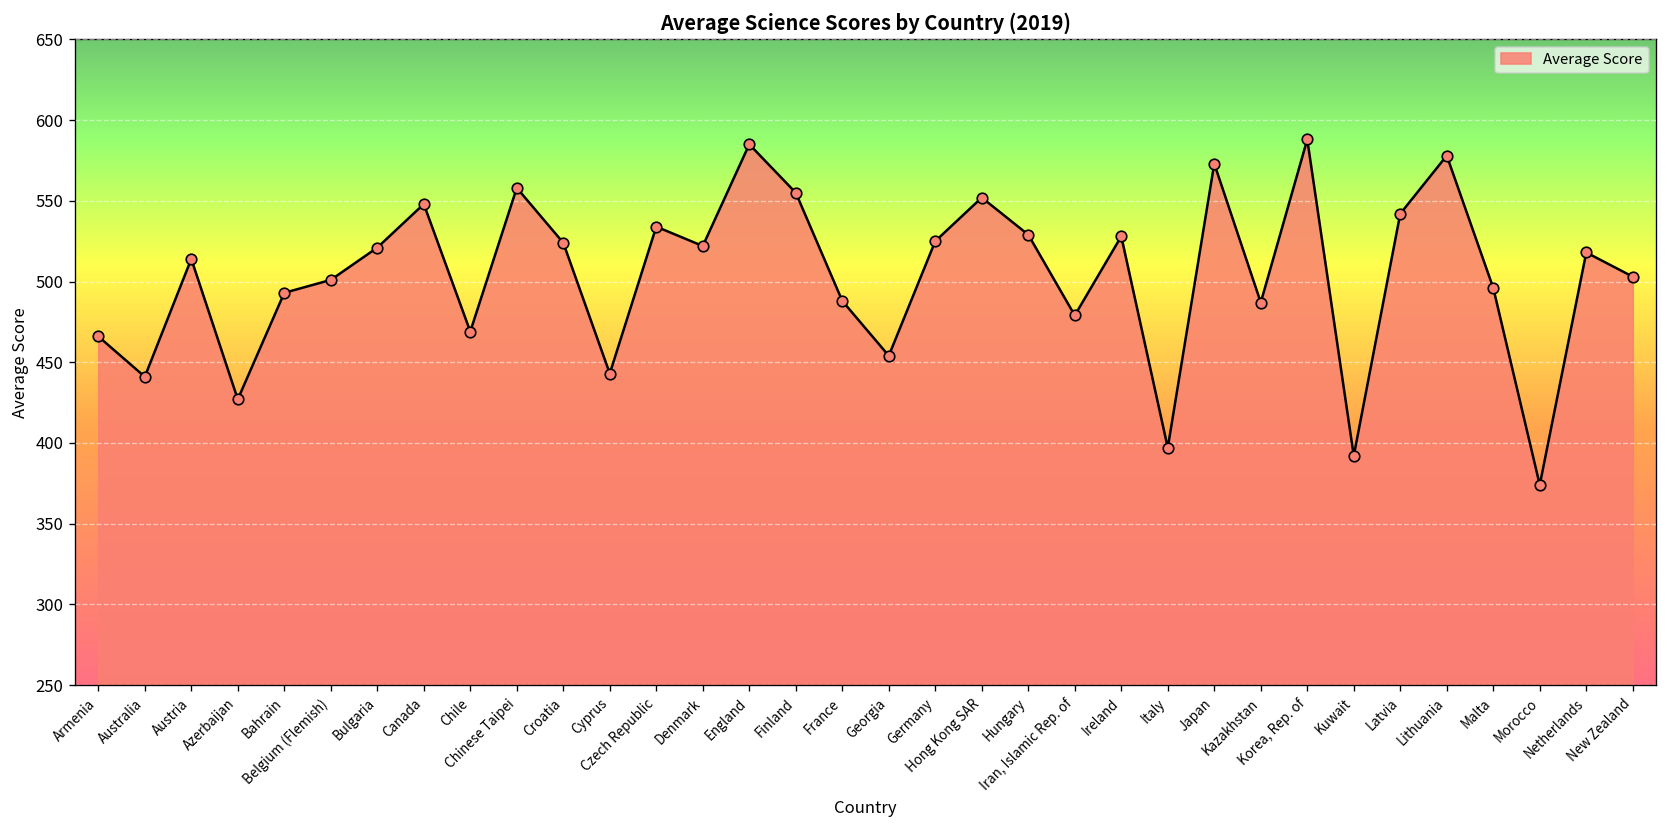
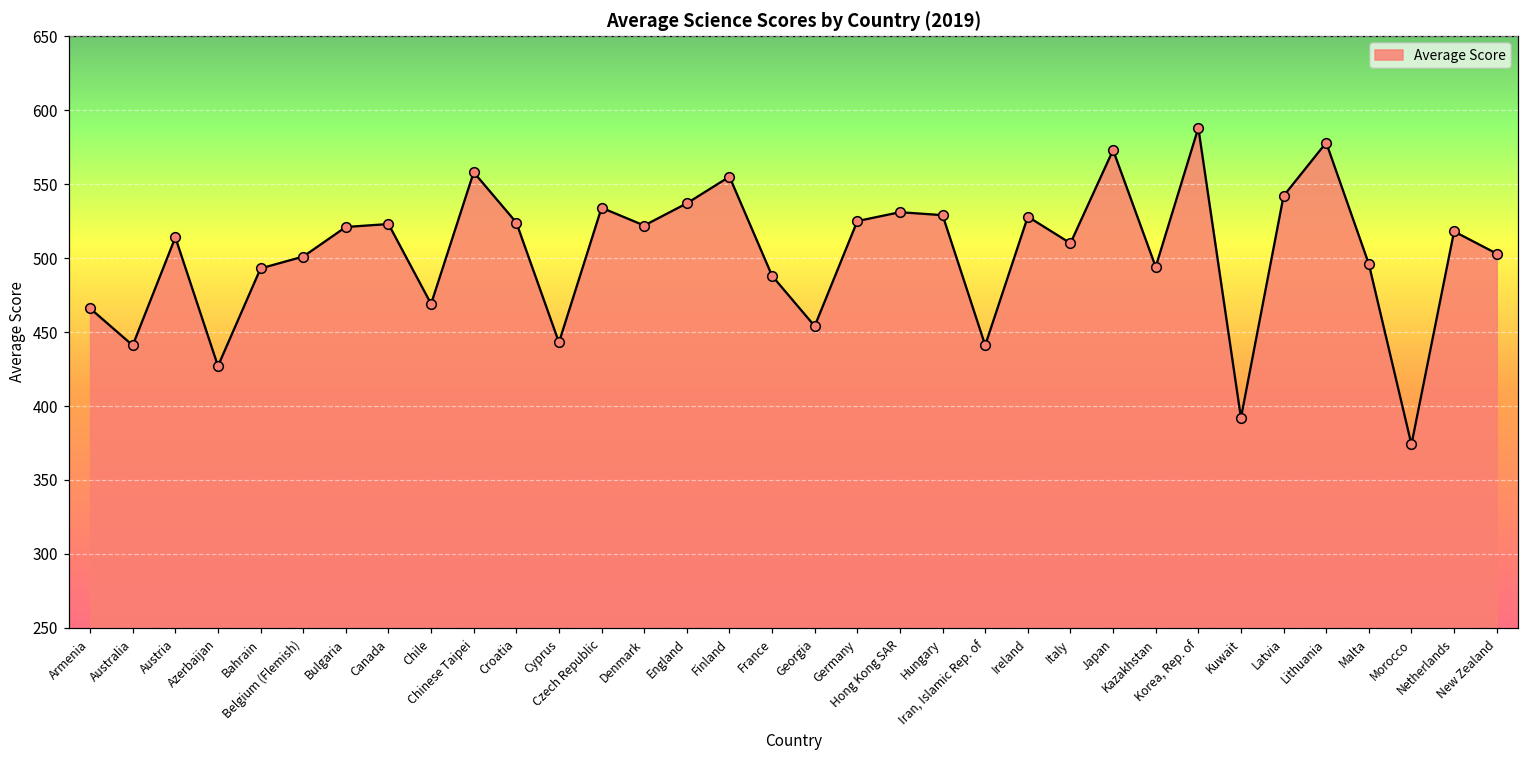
  {
    "Armenia": 466,
    "Australia": 441,
    "Austria": 514,
    "Azerbaijan": 427,
    "Bahrain": 493,
    "Belgium (Flemish)": 501,
    "Bulgaria": 521,
-   "Canada": 548,
+   "Canada": 523,
    "Chile": 469,
    "Chinese Taipei": 558,
    "Croatia": 524,
    "Cyprus": 443,
    "Czech Republic": 534,
    "Denmark": 522,
-   "England": 585,
+   "England": 537,
    "Finland": 555,
    "France": 488,
    "Georgia": 454,
    "Germany": 525,
-   "Hong Kong SAR": 552,
+   "Hong Kong SAR": 531,
    "Hungary": 529,
-   "Iran, Islamic Rep. of": 479,
+   "Iran, Islamic Rep. of": 441,
    "Ireland": 528,
-   "Italy": 397,
+   "Italy": 510,
    "Japan": 573,
-   "Kazakhstan": 487,
+   "Kazakhstan": 494,
    "Korea, Rep. of": 588,
    "Kuwait": 392,
    "Latvia": 542,
    "Lithuania": 578,
    "Malta": 496,
    "Morocco": 374,
    "Netherlands": 518,
    "New Zealand": 503
  }
